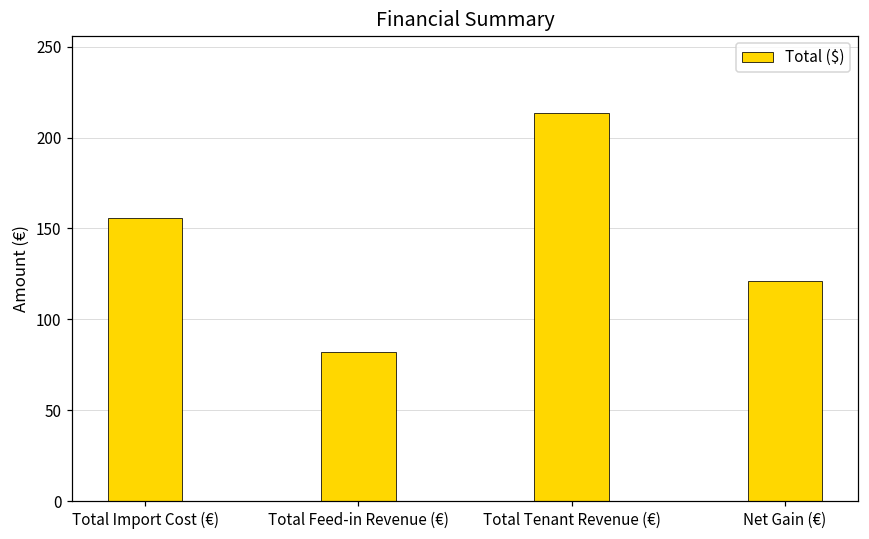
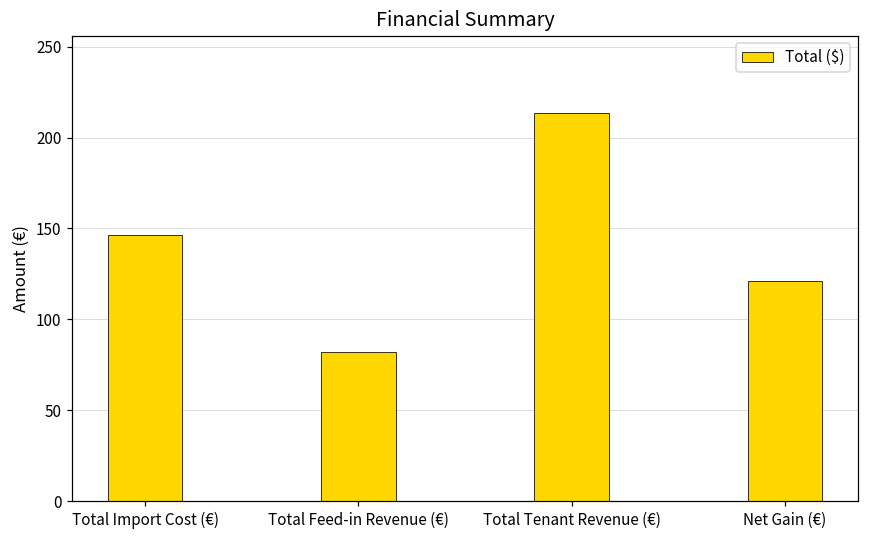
  {
-   "Total Import Cost (€)": 156,
+   "Total Import Cost (€)": 147,
    "Total Feed-in Revenue (€)": 82,
    "Total Tenant Revenue (€)": 213,
    "Net Gain (€)": 121
  }
